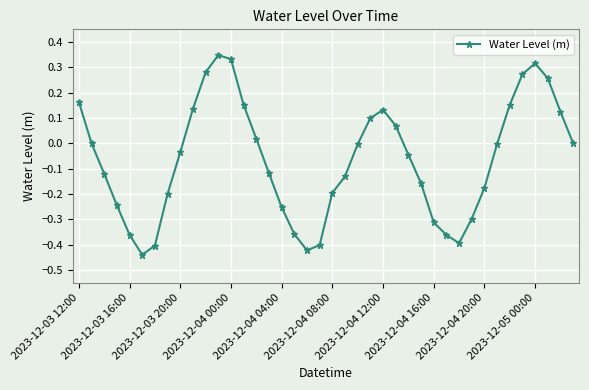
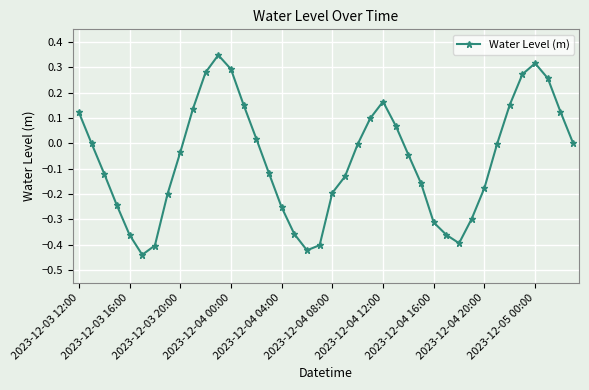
  {
-   "2023-12-03 12:00": 0.16,
+   "2023-12-03 12:00": 0.12,
    "2023-12-03 16:00": -0.36,
    "2023-12-03 20:00": -0.04,
-   "2023-12-04 00:00": 0.33,
+   "2023-12-04 00:00": 0.29,
    "2023-12-04 04:00": -0.25,
    "2023-12-04 08:00": -0.20,
-   "2023-12-04 12:00": 0.13,
+   "2023-12-04 12:00": 0.16,
    "2023-12-04 16:00": -0.31,
    "2023-12-04 20:00": -0.18,
    "2023-12-05 00:00": 0.32
  }
